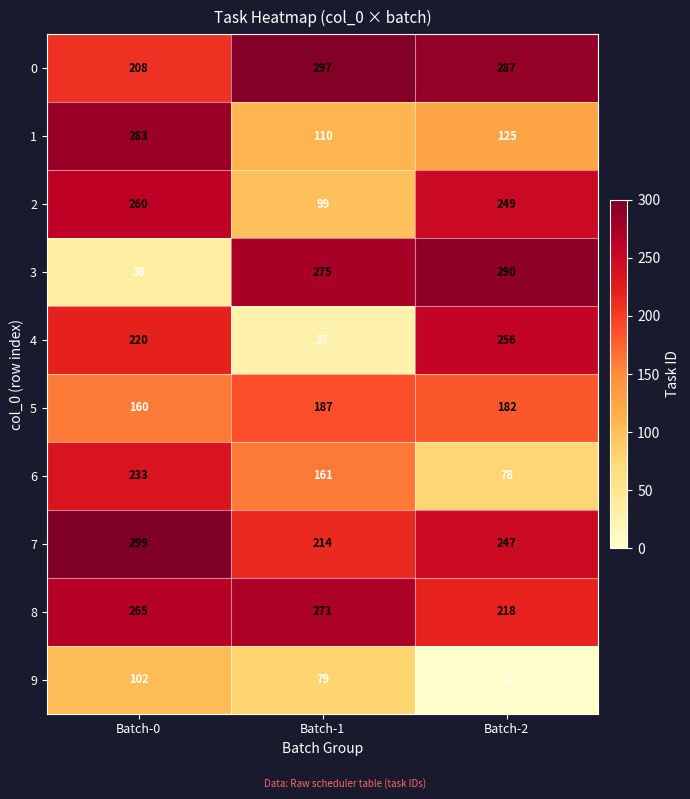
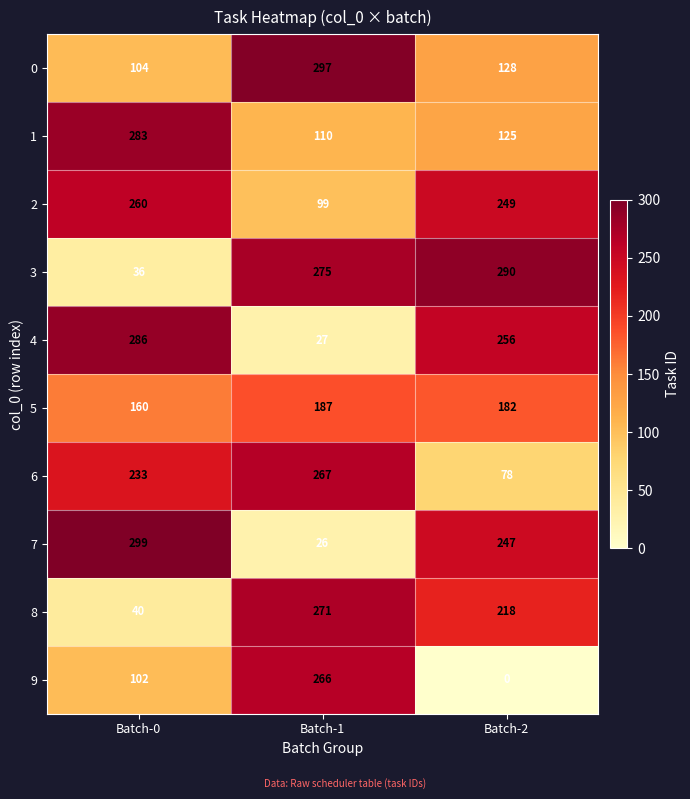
  {
    "0": {
-     "Batch-0": 208,
+     "Batch-0": 104,
      "Batch-1": 297,
-     "Batch-2": 287
+     "Batch-2": 128
    },
    "1": {
      "Batch-0": 283,
      "Batch-1": 110,
      "Batch-2": 125
    },
    "2": {
      "Batch-0": 260,
      "Batch-1": 99,
      "Batch-2": 249
    },
    "3": {
      "Batch-0": 36,
      "Batch-1": 275,
      "Batch-2": 290
    },
    "4": {
-     "Batch-0": 220,
+     "Batch-0": 286,
      "Batch-1": 27,
      "Batch-2": 256
    },
    "5": {
      "Batch-0": 160,
      "Batch-1": 187,
      "Batch-2": 182
    },
    "6": {
      "Batch-0": 233,
-     "Batch-1": 161,
+     "Batch-1": 267,
      "Batch-2": 78
    },
    "7": {
      "Batch-0": 299,
-     "Batch-1": 214,
+     "Batch-1": 26,
      "Batch-2": 247
    },
    "8": {
-     "Batch-0": 265,
+     "Batch-0": 40,
      "Batch-1": 271,
      "Batch-2": 218
    },
    "9": {
      "Batch-0": 102,
-     "Batch-1": 79,
+     "Batch-1": 266,
      "Batch-2": 0
    }
  }
